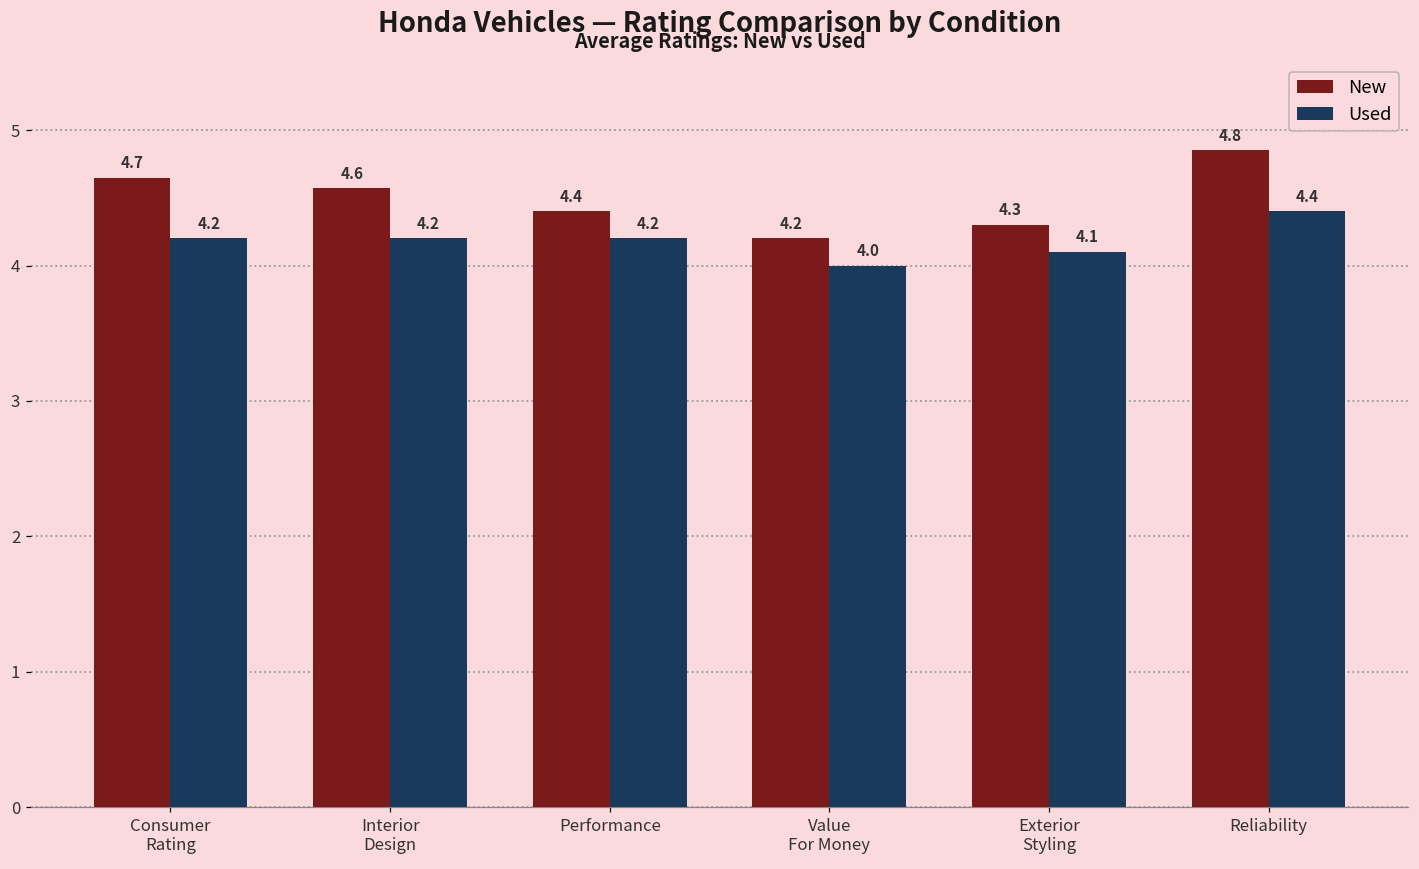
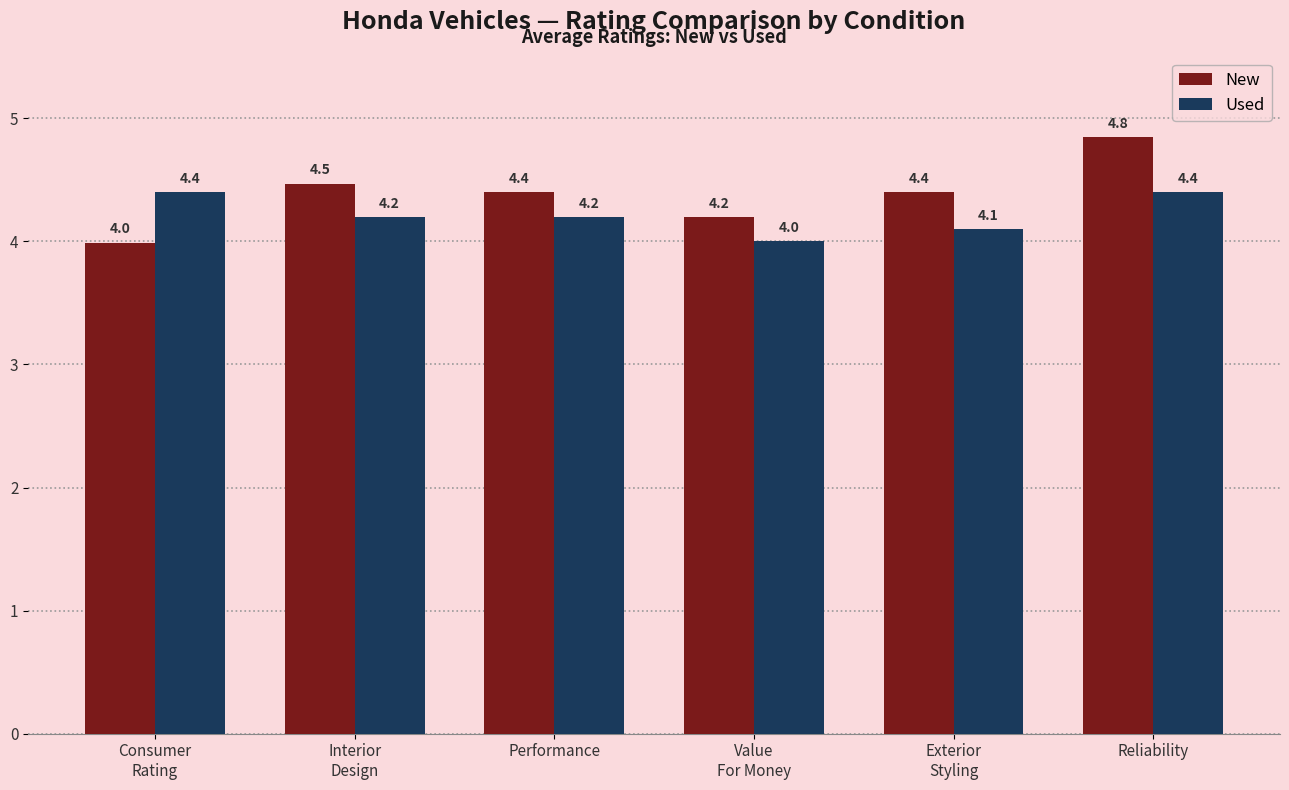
  {
    "New": {
-     "Consumer Rating": 4.7,
-     "Interior Design": 4.6,
+     "Consumer Rating": 4.0,
+     "Interior Design": 4.5,
      "Performance": 4.4,
      "Value For Money": 4.2,
-     "Exterior Styling": 4.3,
+     "Exterior Styling": 4.4,
      "Reliability": 4.8
    },
    "Used": {
-     "Consumer Rating": 4.2,
+     "Consumer Rating": 4.4,
      "Interior Design": 4.2,
      "Performance": 4.2,
      "Value For Money": 4.0,
      "Exterior Styling": 4.1,
      "Reliability": 4.4
    }
  }
